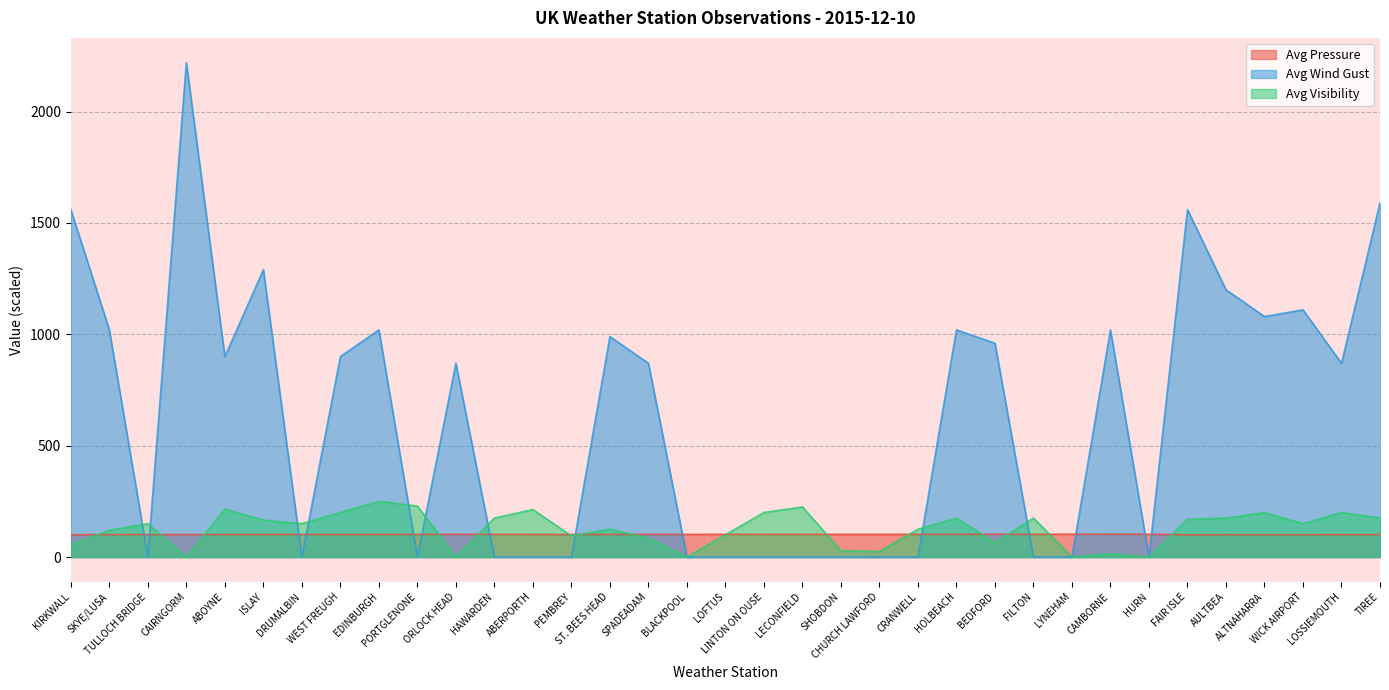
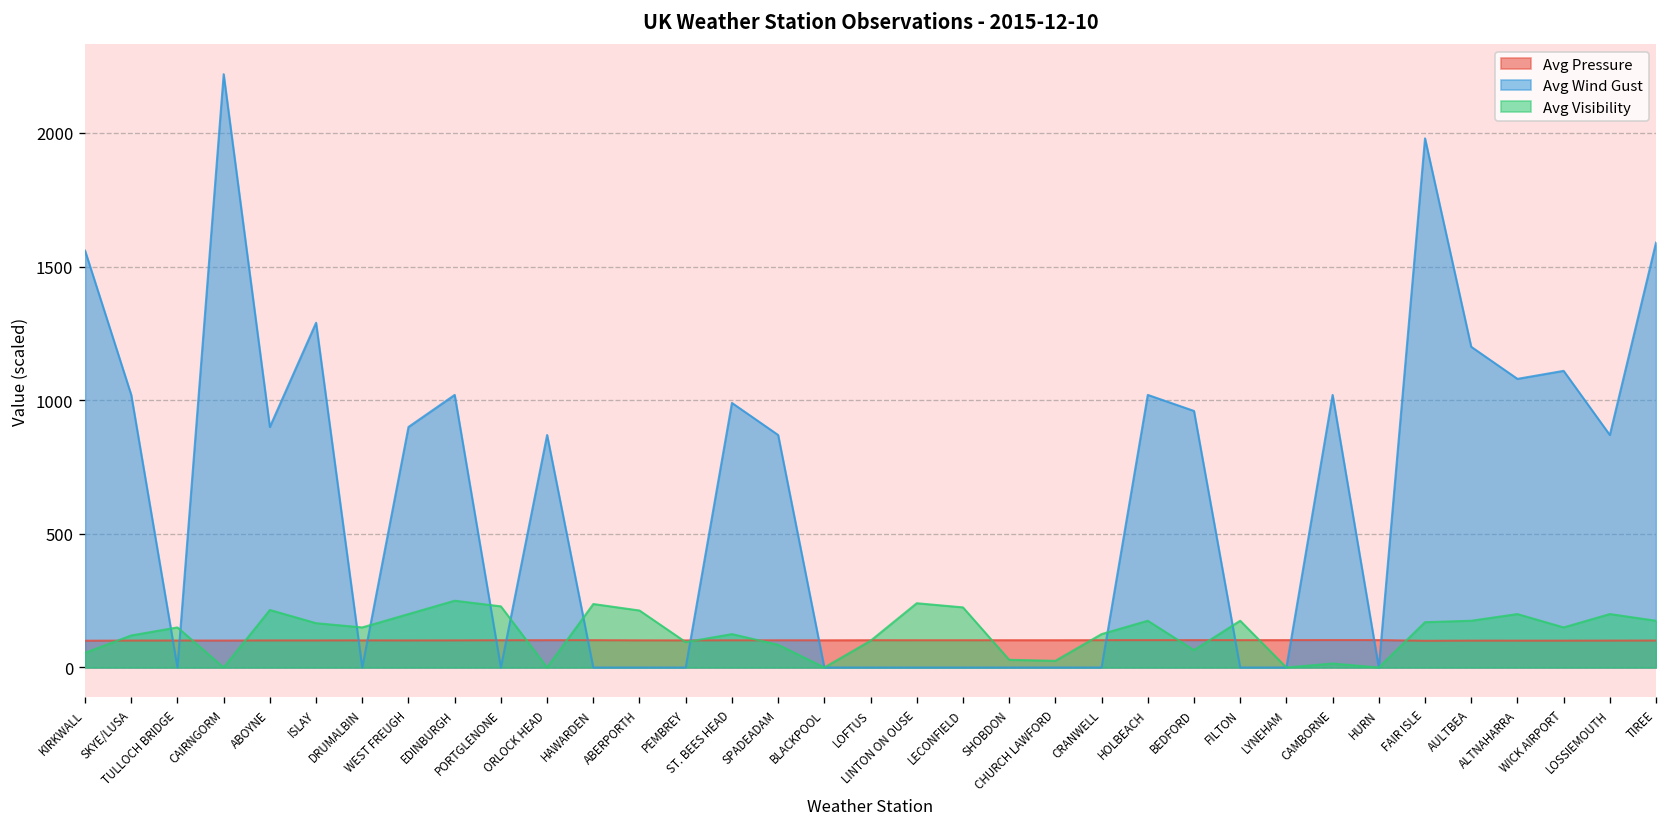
  {
    "Avg Pressure": {
      "KIRKWALL": 100,
      "SKYE/LUSA": 100,
      "TULLOCH BRIDGE": 100,
      "CAIRNGORM": 100,
      "ABOYNE": 100,
      "ISLAY": 100,
      "DRUMALBIN": 100,
      "WEST FREUGH": 100,
      "EDINBURGH": 100,
      "PORTGLENONE": 100,
      "ORLOCK HEAD": 100,
      "HAWARDEN": 100,
      "ABERPORTH": 100,
      "ST. BEES HEAD": 100,
      "SPADEADAM": 100,
      "BLACKPOOL": 100,
      "LINTON ON OUSE": 100,
      "LECONFIELD": 100,
      "SHOBDON": 100,
      "CHURCH LAWFORD": 100,
      "CRANWELL": 100,
      "HOLBEACH": 100,
      "BEDFORD": 100,
      "FILTON": 100,
      "LYNEHAM": 100,
      "CAMBORNE": 100,
      "HURN": 100,
      "FAIR ISLE": 100,
      "AULTBEA": 100,
      "ALTNAHARRA": 100,
      "WICK AIRPORT": 100,
      "LOSSIEMOUTH": 100,
      "TIREE": 100
    },
    "Avg Wind Gust": {
      "KIRKWALL": 1560,
      "SKYE/LUSA": 1020,
      "TULLOCH BRIDGE": 0,
      "CAIRNGORM": 2220,
      "ABOYNE": 900,
      "ISLAY": 1290,
      "DRUMALBIN": 0,
      "WEST FREUGH": 900,
      "EDINBURGH": 1020,
      "PORTGLENONE": 0,
      "ORLOCK HEAD": 870,
      "HAWARDEN": 0,
      "ABERPORTH": 0,
      "PEMBREY": 0,
      "ST. BEES HEAD": 990,
      "SPADEADAM": 870,
      "LOFTUS": 0,
      "LINTON ON OUSE": 0,
      "LECONFIELD": 0,
      "SHOBDON": 0,
      "CHURCH LAWFORD": 0,
      "CRANWELL": 0,
      "HOLBEACH": 1020,
      "BEDFORD": 960,
      "FILTON": 0,
      "CAMBORNE": 1020,
-     "FAIR ISLE": 1560,
+     "FAIR ISLE": 1980,
      "AULTBEA": 1200,
      "ALTNAHARRA": 1080,
      "WICK AIRPORT": 1110,
      "LOSSIEMOUTH": 870,
      "TIREE": 1590
    },
    "Avg Visibility": {
      "KIRKWALL": 60,
      "SKYE/LUSA": 120,
      "TULLOCH BRIDGE": 150,
      "CAIRNGORM": 0,
      "ABOYNE": 220,
      "ISLAY": 170,
      "DRUMALBIN": 150,
      "WEST FREUGH": 200,
      "EDINBURGH": 250,
      "PORTGLENONE": 230,
      "ORLOCK HEAD": 0,
-     "HAWARDEN": 180,
+     "HAWARDEN": 240,
      "ABERPORTH": 210,
      "ST. BEES HEAD": 130,
      "SPADEADAM": 90,
-     "LINTON ON OUSE": 200,
+     "LINTON ON OUSE": 240,
      "LECONFIELD": 230,
      "SHOBDON": 30,
      "CHURCH LAWFORD": 30,
      "CRANWELL": 130,
      "HOLBEACH": 180,
      "BEDFORD": 70,
      "FILTON": 180,
      "CAMBORNE": 20,
      "FAIR ISLE": 170,
      "AULTBEA": 180,
      "ALTNAHARRA": 200,
      "WICK AIRPORT": 150,
      "LOSSIEMOUTH": 200,
      "TIREE": 180
    }
  }
